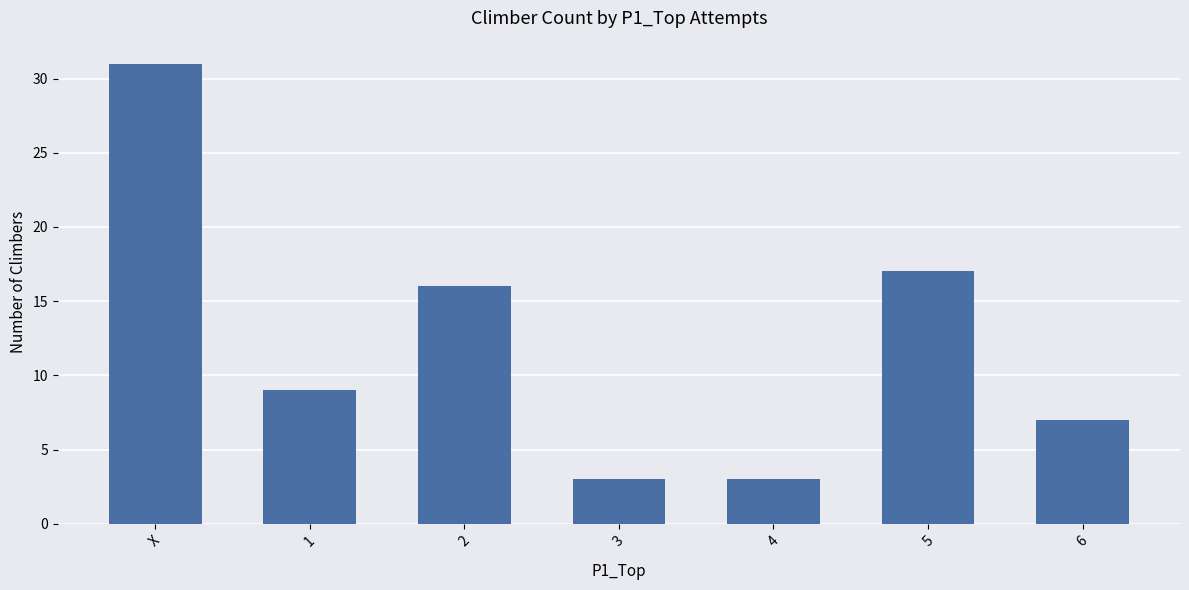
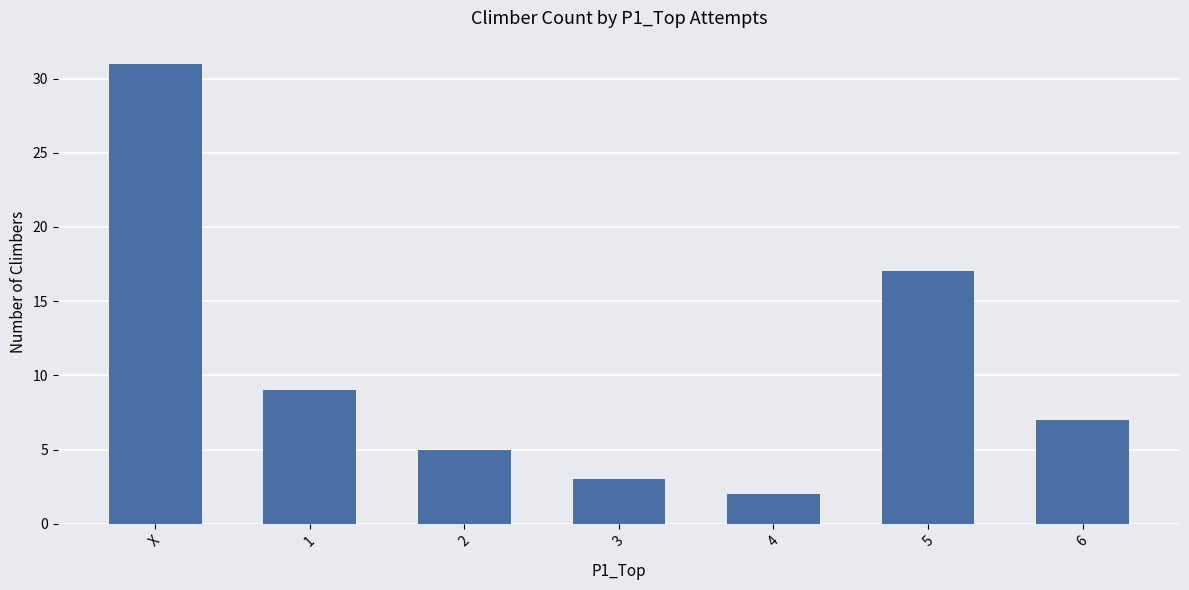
  {
    "X": 31,
    "1": 9,
-   "2": 16,
+   "2": 5,
    "3": 3,
-   "4": 3,
+   "4": 2,
    "5": 17,
    "6": 7
  }
